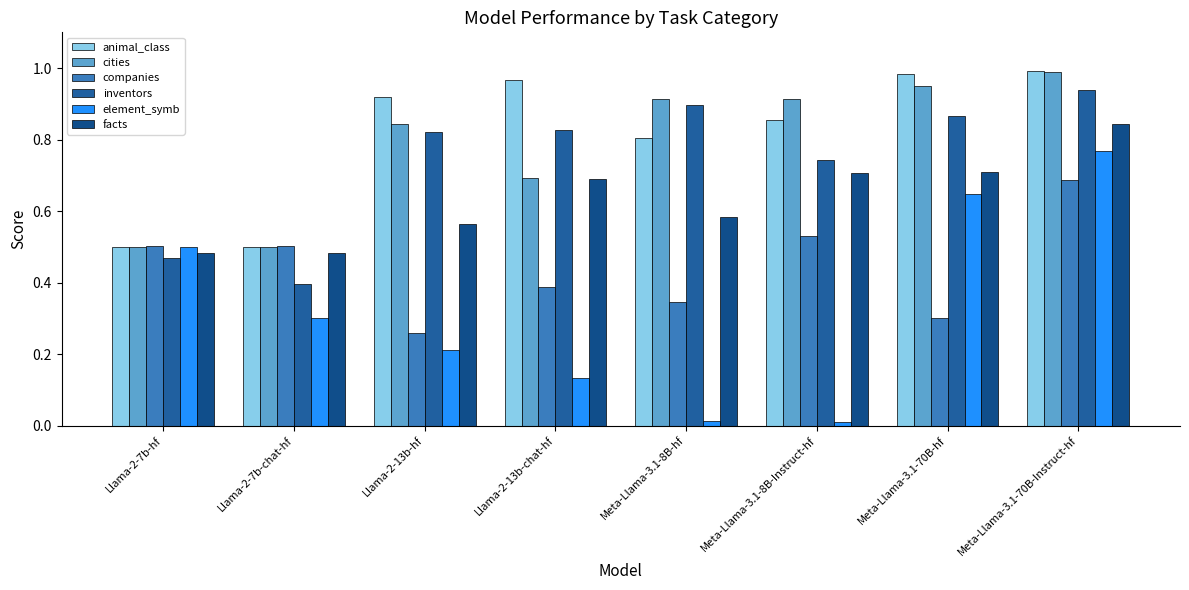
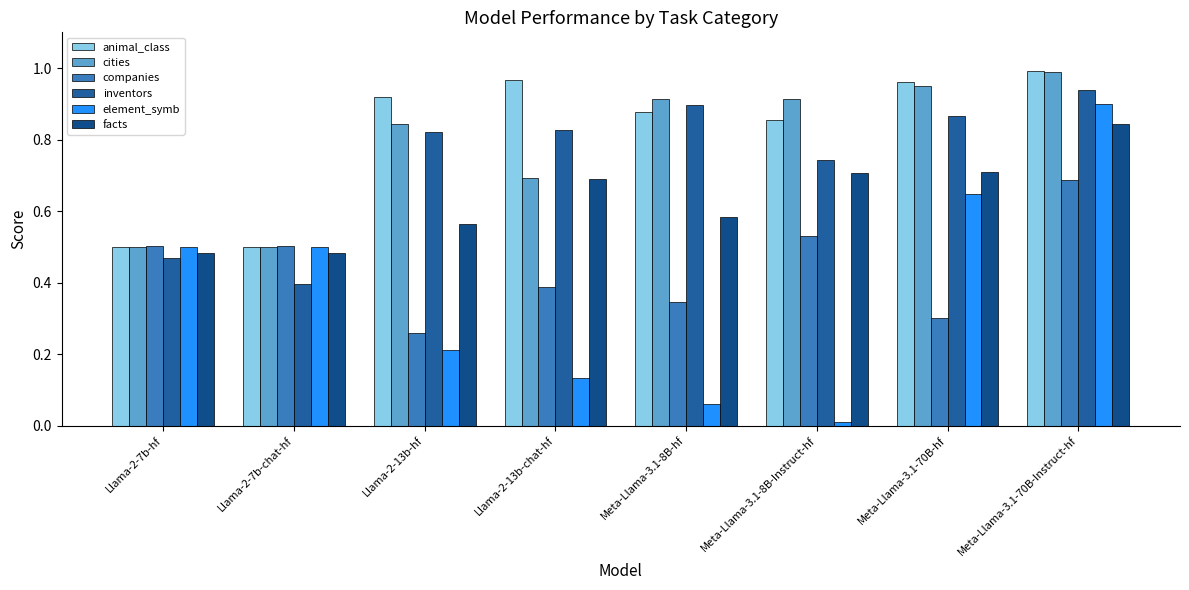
  {
    "animal_class": {
      "Llama-2-7b-hf": 0.50,
      "Llama-2-7b-chat-hf": 0.50,
      "Llama-2-13b-hf": 0.92,
      "Llama-2-13b-chat-hf": 0.97,
-     "Meta-Llama-3.1-8B-hf": 0.80,
+     "Meta-Llama-3.1-8B-hf": 0.88,
      "Meta-Llama-3.1-8B-Instruct-hf": 0.85,
-     "Meta-Llama-3.1-70B-hf": 0.98,
+     "Meta-Llama-3.1-70B-hf": 0.96,
      "Meta-Llama-3.1-70B-Instruct-hf": 0.99
    },
    "element_symb": {
      "Llama-2-7b-hf": 0.50,
-     "Llama-2-7b-chat-hf": 0.3,
+     "Llama-2-7b-chat-hf": 0.5,
      "Llama-2-13b-hf": 0.21,
      "Llama-2-13b-chat-hf": 0.13,
-     "Meta-Llama-3.1-8B-hf": 0.01,
+     "Meta-Llama-3.1-8B-hf": 0.06,
      "Meta-Llama-3.1-8B-Instruct-hf": 0.01,
      "Meta-Llama-3.1-70B-hf": 0.65,
-     "Meta-Llama-3.1-70B-Instruct-hf": 0.77
+     "Meta-Llama-3.1-70B-Instruct-hf": 0.90
    }
  }
